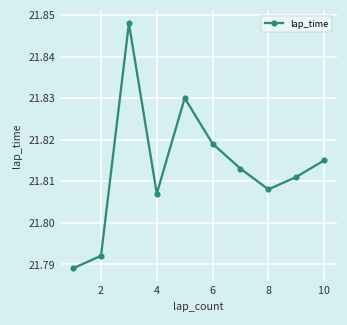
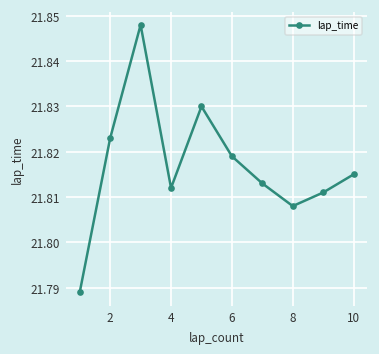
  {
-   "2": 21.792,
-   "4": 21.807,
+   "2": 21.823,
+   "4": 21.812,
    "6": 21.819,
    "8": 21.808,
    "10": 21.815
  }
